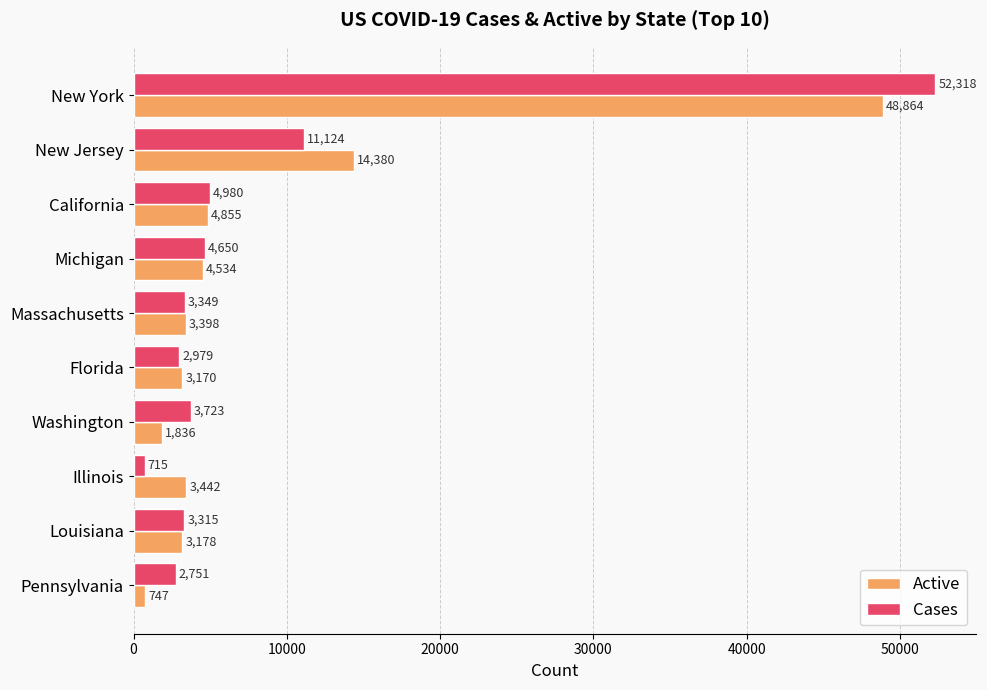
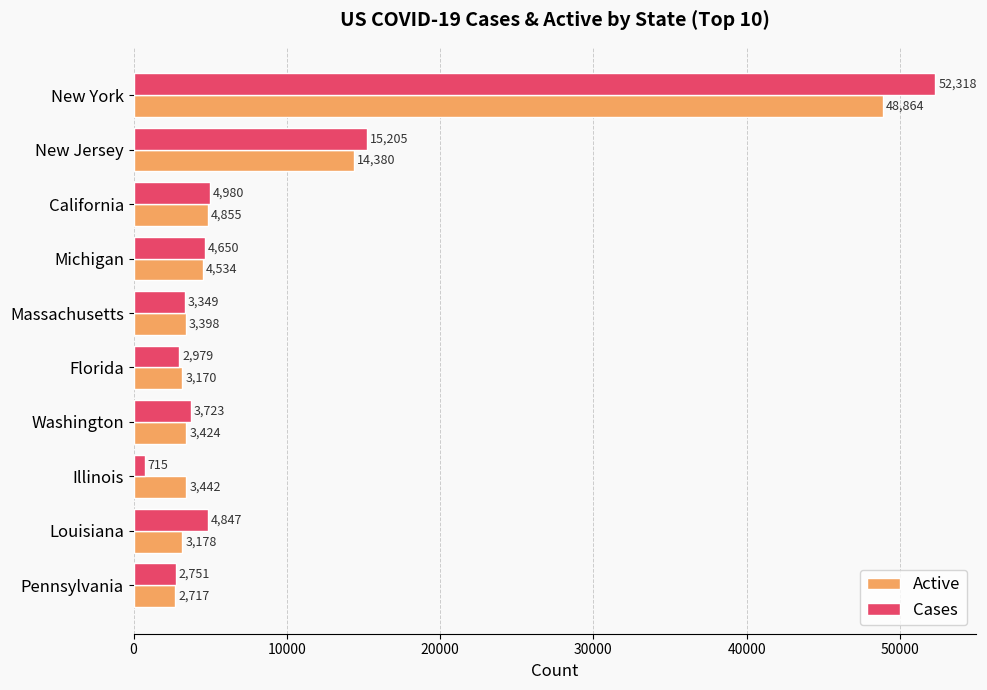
  {
    "Active": {
      "New York": "48,864",
      "New Jersey": "14,380",
      "California": "4,855",
      "Michigan": "4,534",
      "Massachusetts": "3,398",
      "Florida": "3,170",
-     "Washington": "1,836",
+     "Washington": "3,424",
      "Illinois": "3,442",
      "Louisiana": "3,178",
-     "Pennsylvania": "747"
+     "Pennsylvania": "2,717"
    },
    "Cases": {
      "New York": "52,318",
-     "New Jersey": "11,124",
+     "New Jersey": "15,205",
      "California": "4,980",
      "Michigan": "4,650",
      "Massachusetts": "3,349",
      "Florida": "2,979",
      "Washington": "3,723",
      "Illinois": "715",
-     "Louisiana": "3,315",
+     "Louisiana": "4,847",
      "Pennsylvania": "2,751"
    }
  }
